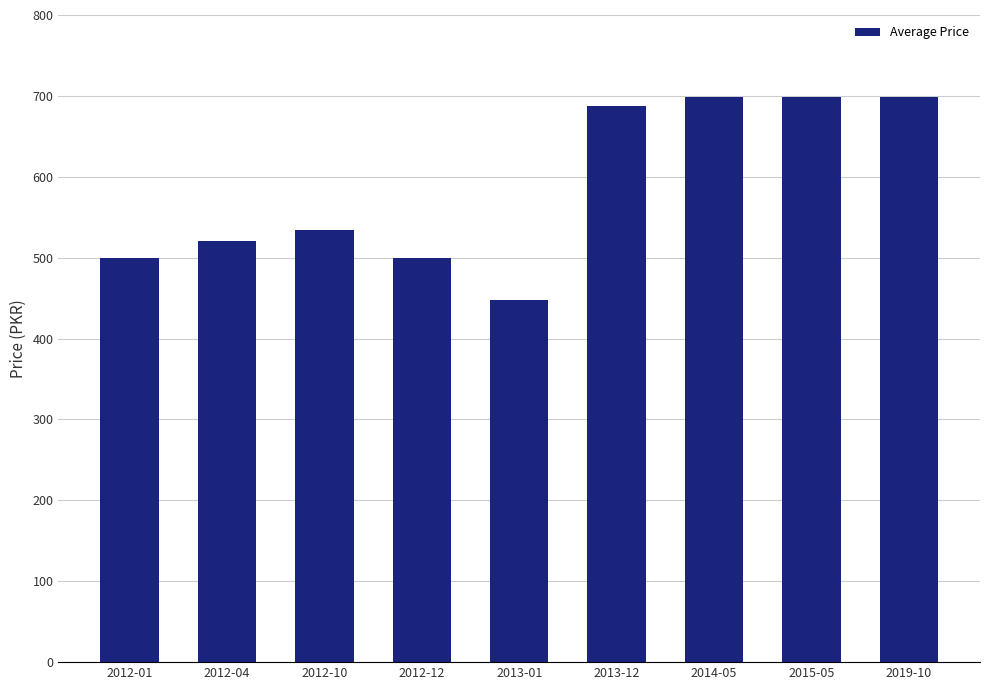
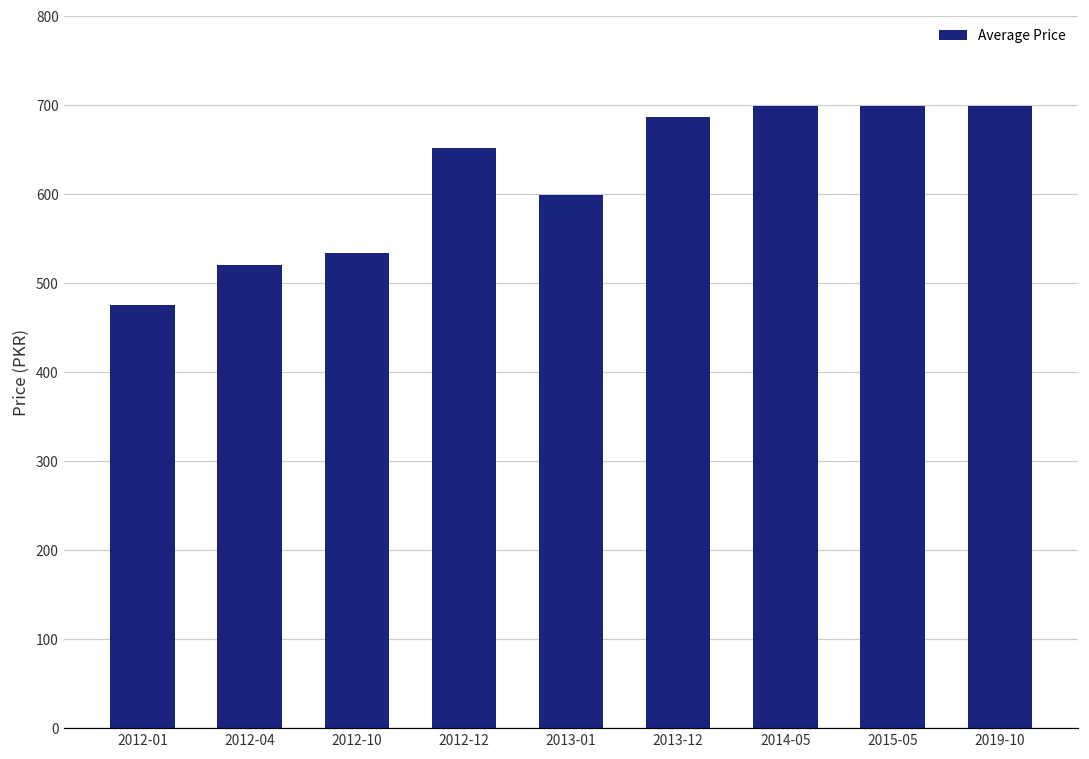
  {
-   "2012-01": 500,
+   "2012-01": 480,
    "2012-04": 520,
    "2012-10": 530,
-   "2012-12": 500,
-   "2013-01": 450,
+   "2012-12": 650,
+   "2013-01": 600,
    "2013-12": 690,
    "2014-05": 700,
    "2015-05": 700,
    "2019-10": 700
  }
